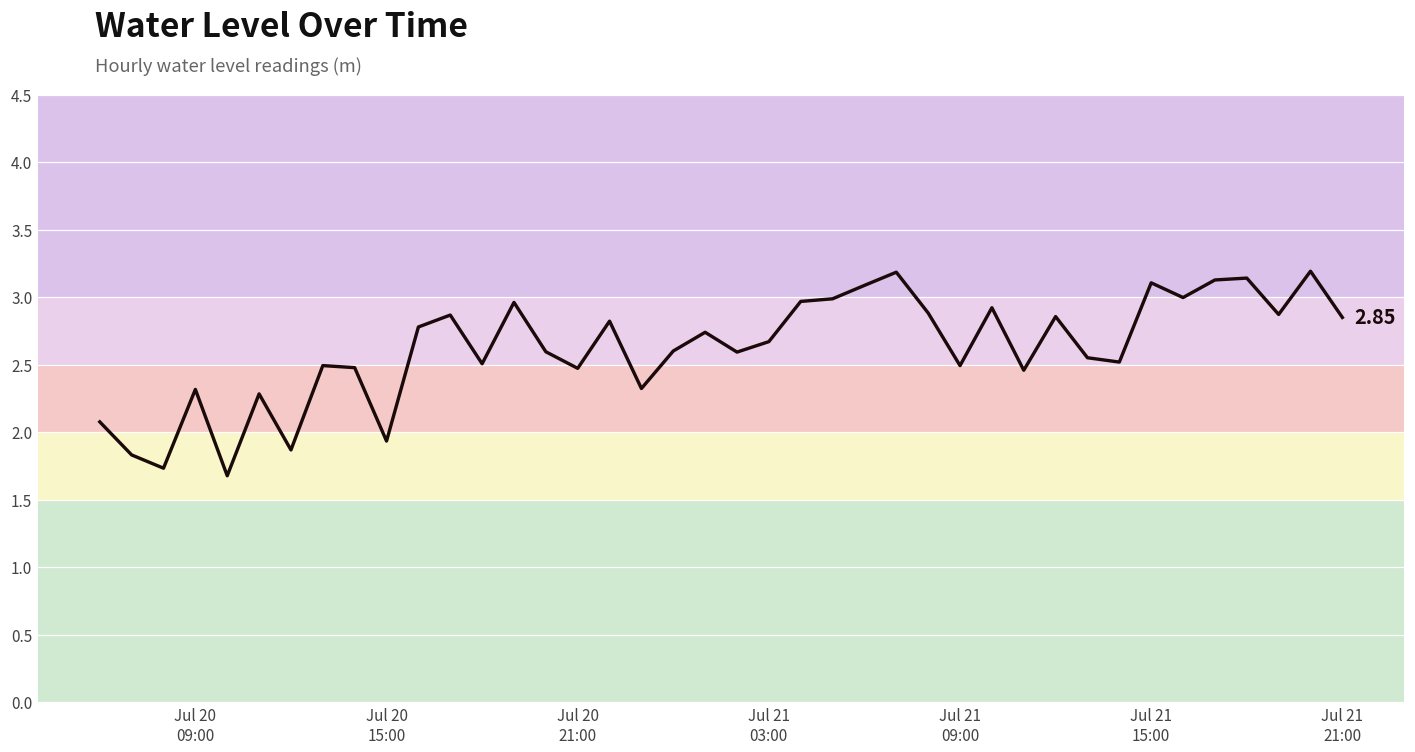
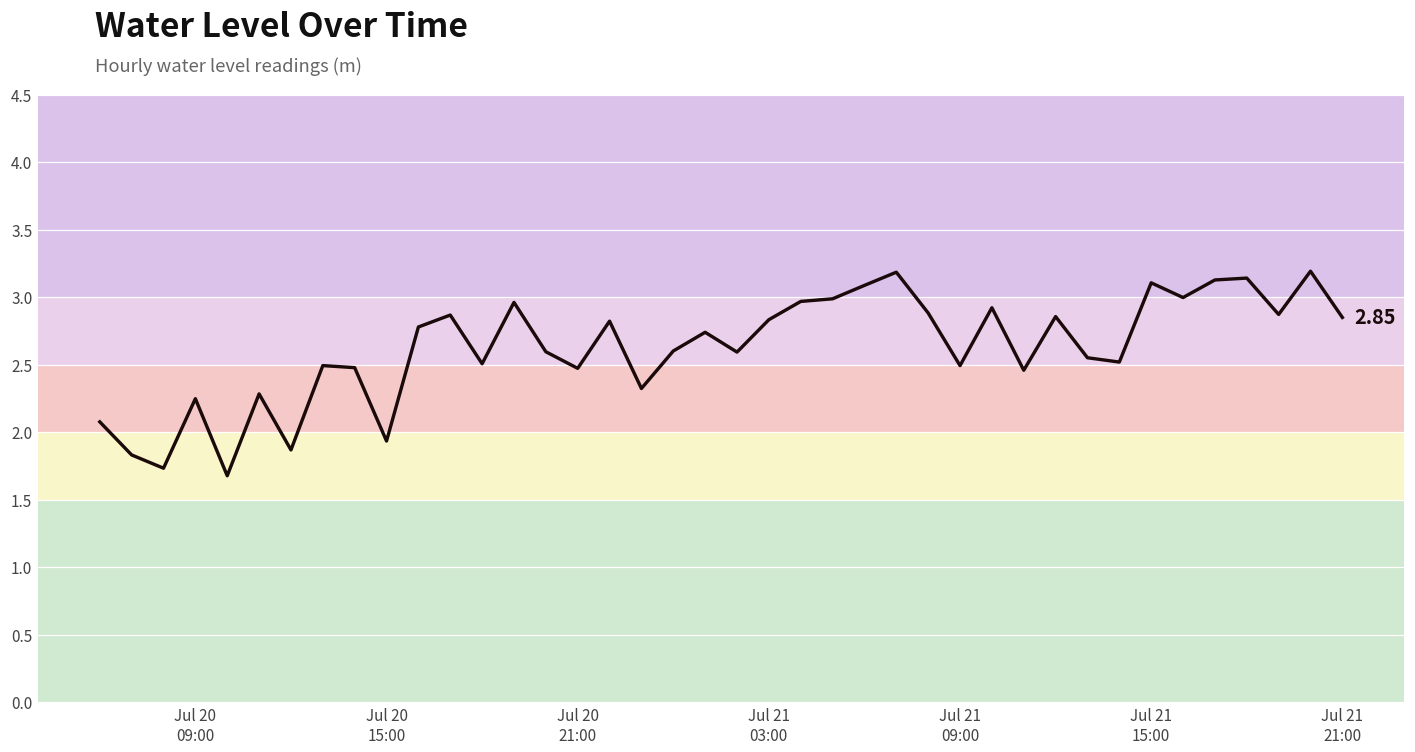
  {
-   "Jul 20 09:00": 2.32,
+   "Jul 20 09:00": 2.25,
    "Jul 20 15:00": 1.94,
    "Jul 20 21:00": 2.47,
-   "Jul 21 03:00": 2.67,
+   "Jul 21 03:00": 2.83,
    "Jul 21 09:00": 2.49,
    "Jul 21 15:00": 3.11
  }
